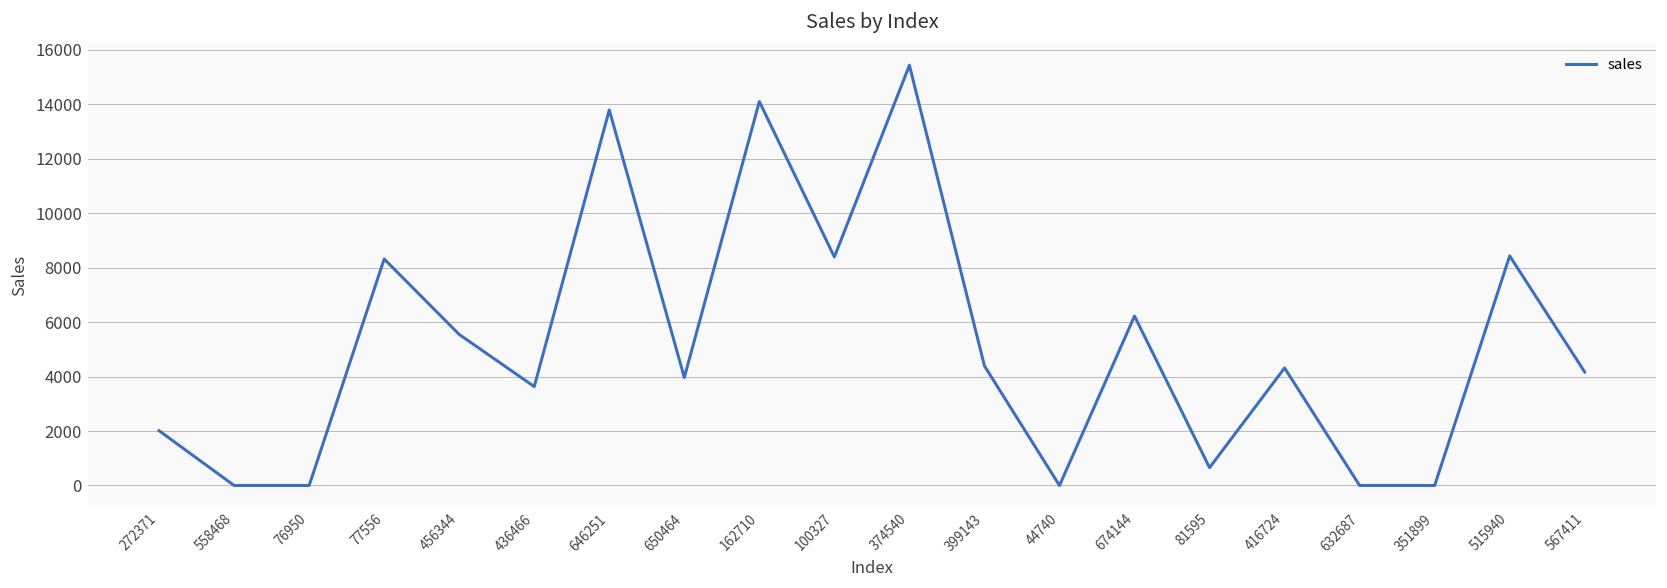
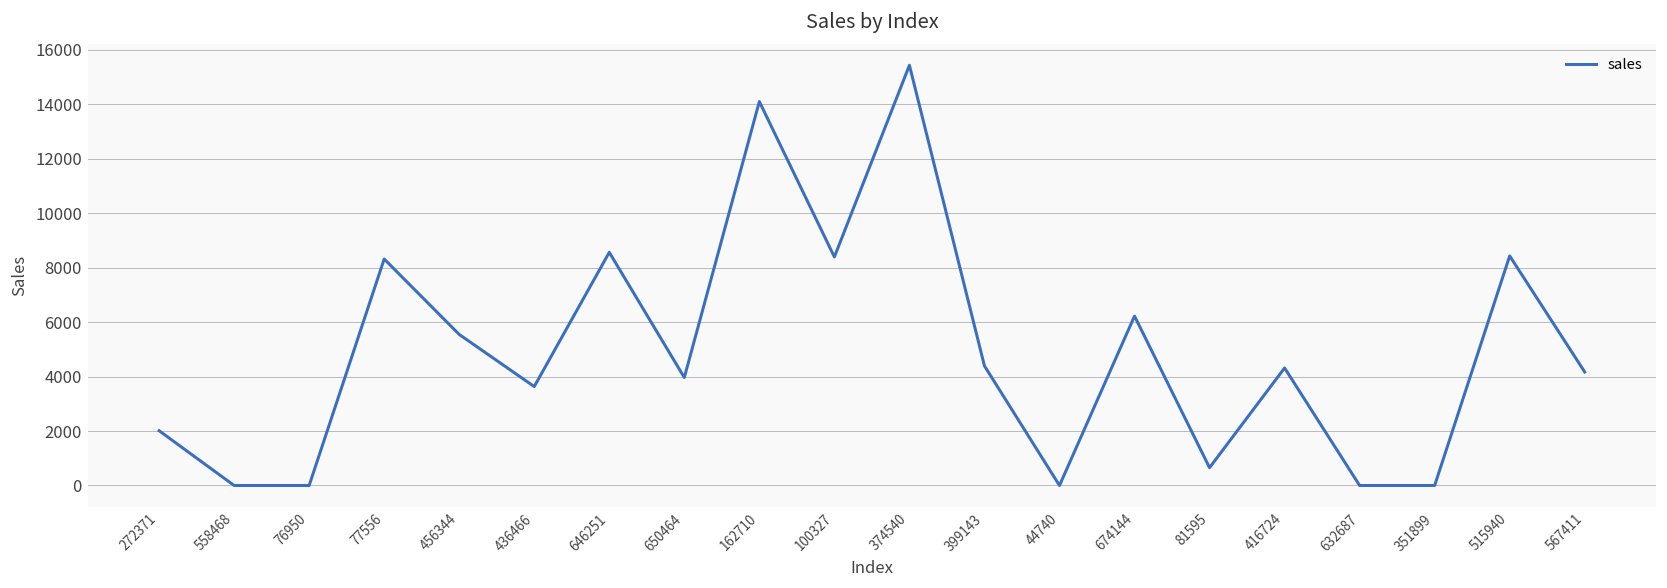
  {
    "272371": 2000,
    "558468": 0,
    "76950": 0,
    "77556": 8300,
    "456344": 5500,
    "436466": 3600,
-   "646251": 13800,
+   "646251": 8600,
    "650464": 4000,
    "162710": 14100,
    "100327": 8400,
    "374540": 15400,
    "399143": 4400,
    "44740": 0,
    "674144": 6200,
    "81595": 700,
    "416724": 4300,
    "632687": 0,
    "351899": 0,
    "515940": 8400,
    "567411": 4200
  }
